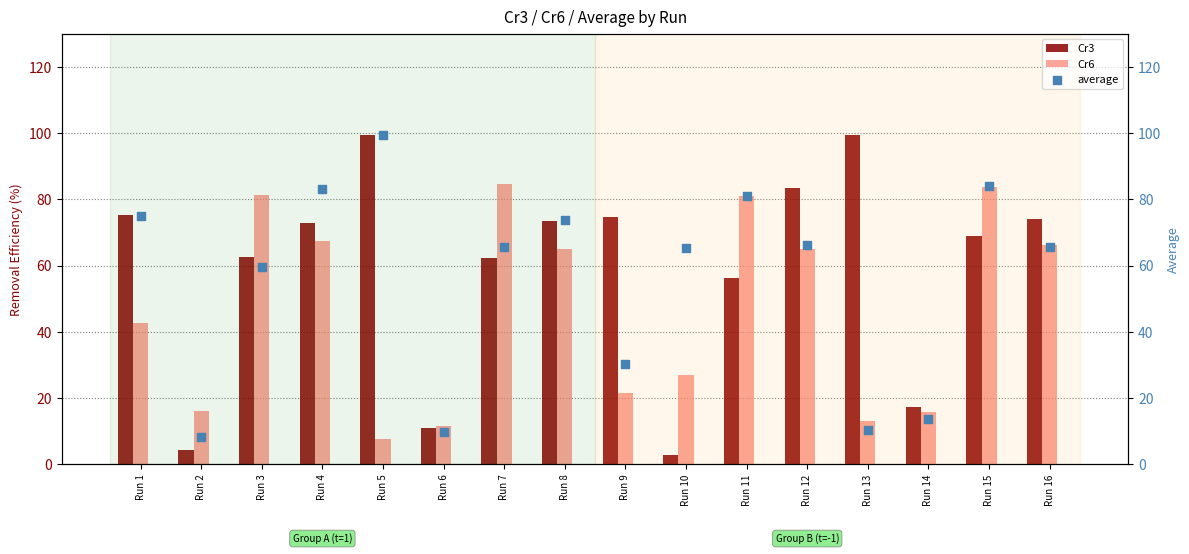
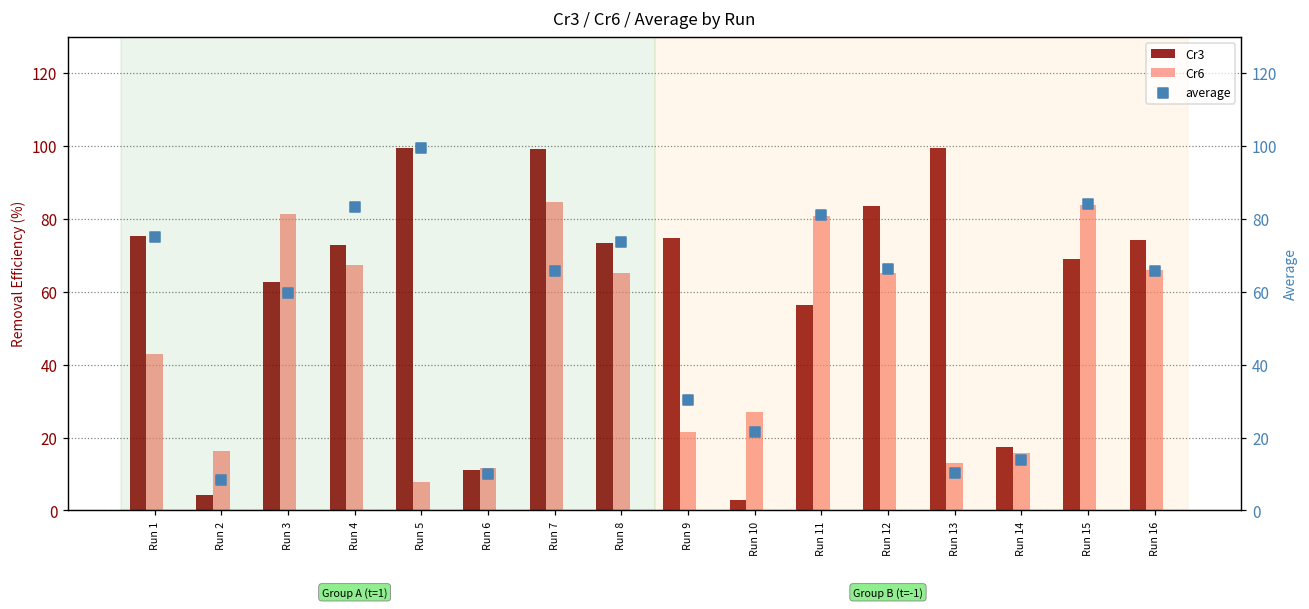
  {
    "Cr3": {
      "Run 1": 75,
      "Run 2": 4,
      "Run 3": 63,
      "Run 4": 73,
      "Run 5": 100,
      "Run 6": 11,
-     "Run 7": 62,
+     "Run 7": 99,
      "Run 8": 73,
      "Run 9": 75,
      "Run 10": 3,
      "Run 11": 56,
      "Run 12": 84,
      "Run 13": 100,
      "Run 14": 17,
      "Run 15": 69,
      "Run 16": 74
    },
    "Cr6": {
      "Run 1": 43,
      "Run 2": 16,
      "Run 3": 81,
      "Run 4": 67,
      "Run 5": 8,
      "Run 6": 12,
      "Run 7": 85,
      "Run 8": 65,
      "Run 9": 22,
      "Run 10": 27,
      "Run 11": 81,
      "Run 12": 65,
      "Run 13": 13,
      "Run 14": 16,
      "Run 15": 84,
      "Run 16": 66
    },
    "average": {
-     "Run 10": 65
+     "Run 10": 22
    }
  }
